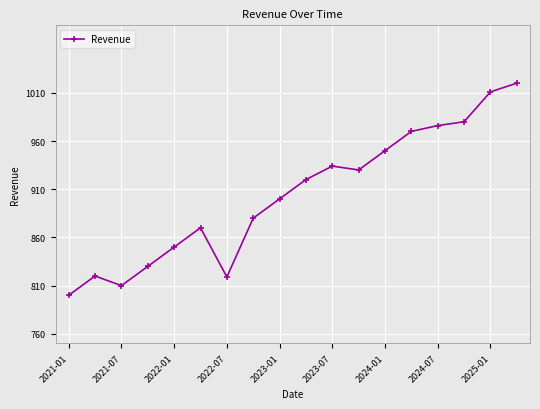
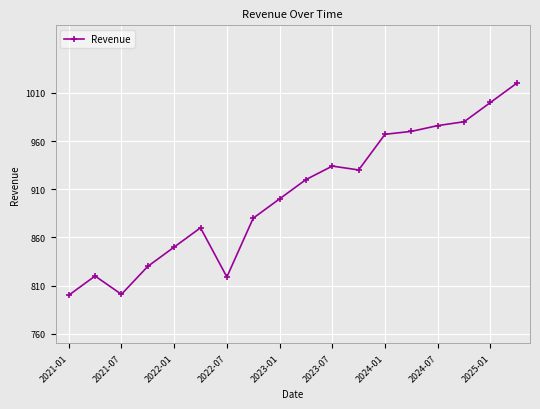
  {
    "2021-01": 800,
-   "2021-07": 810,
+   "2021-07": 800,
    "2022-01": 850,
    "2022-07": 820,
    "2023-01": 900,
    "2023-07": 930,
-   "2024-01": 950,
+   "2024-01": 970,
    "2024-07": 980,
-   "2025-01": 1010
+   "2025-01": 1000
  }
